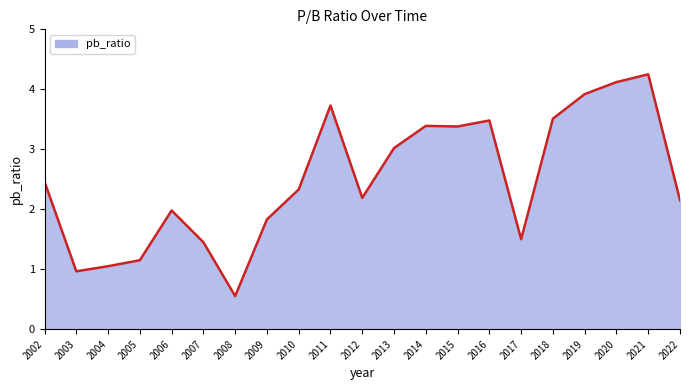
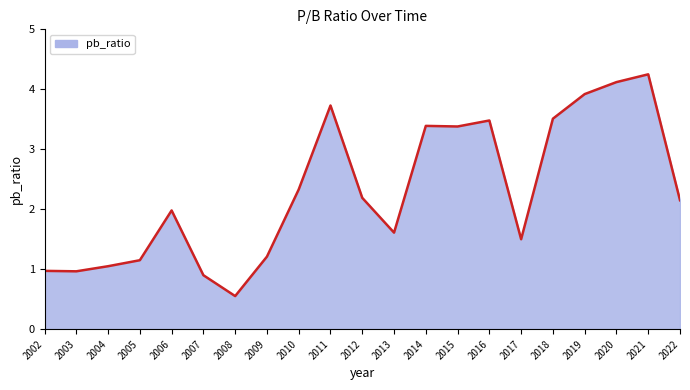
  {
-   "2002": 2.5,
+   "2002": 1.0,
    "2003": 1.0,
    "2004": 1.1,
    "2005": 1.2,
    "2006": 2.0,
-   "2007": 1.5,
+   "2007": 0.9,
    "2008": 0.6,
-   "2009": 1.8,
+   "2009": 1.2,
    "2010": 2.3,
    "2011": 3.7,
    "2012": 2.2,
-   "2013": 3.0,
+   "2013": 1.6,
    "2014": 3.4,
    "2015": 3.4,
    "2016": 3.5,
    "2017": 1.5,
    "2018": 3.5,
    "2019": 3.9,
    "2020": 4.1,
    "2021": 4.3,
    "2022": 2.2
  }
